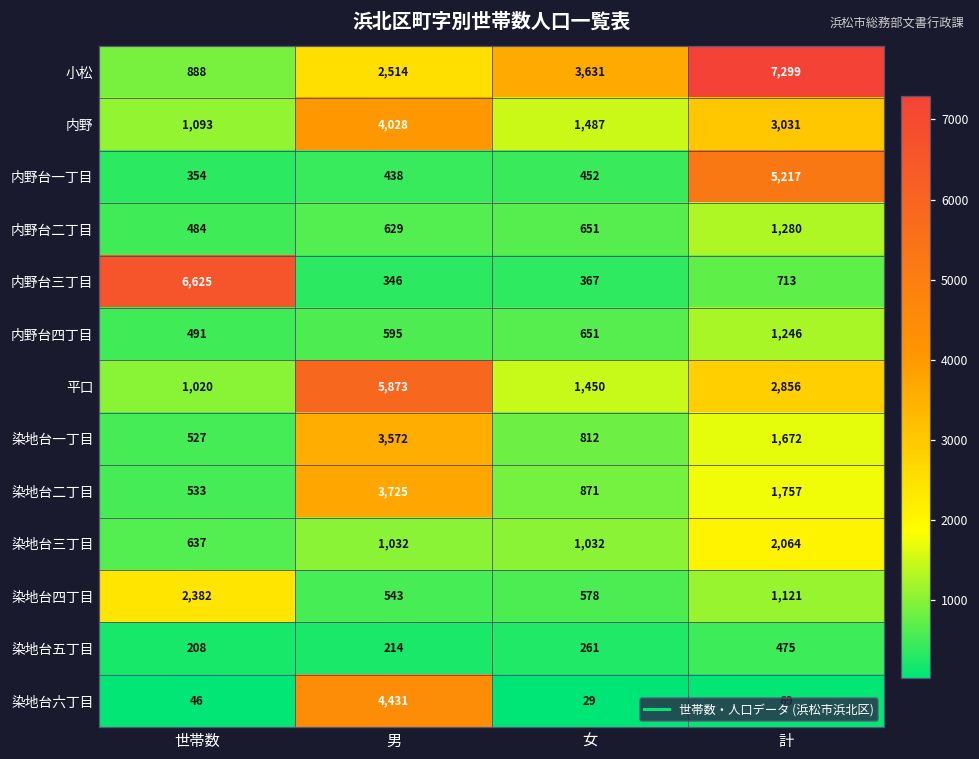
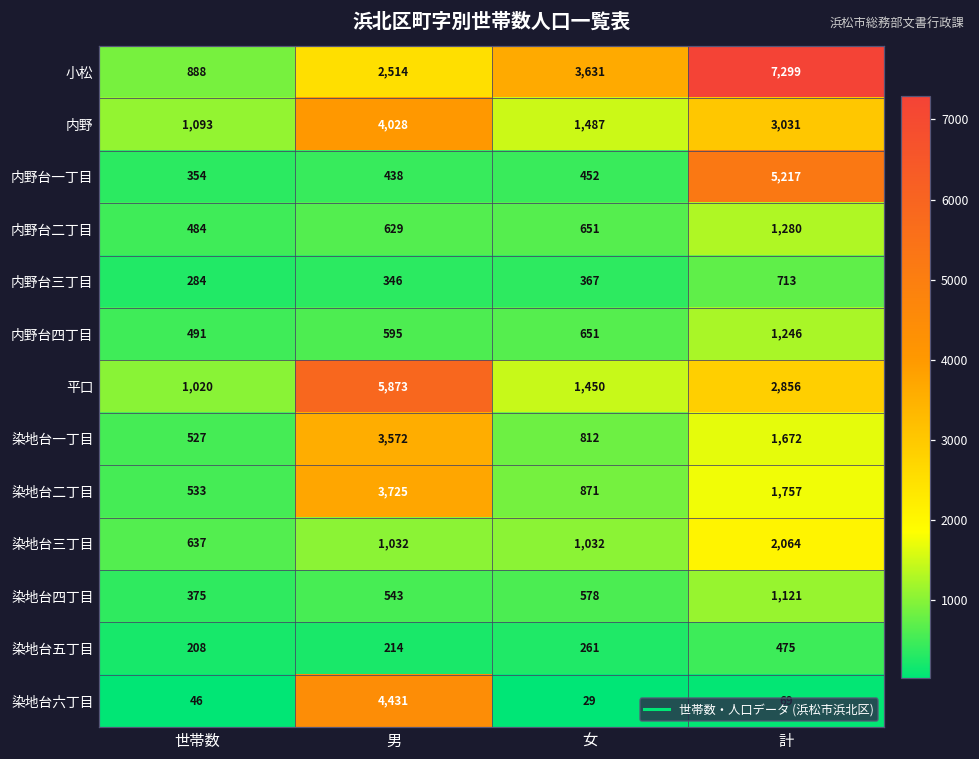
  {
    "小松": {
      "世帯数": "888",
      "男": "2,514",
      "女": "3,631",
      "計": "7,299"
    },
    "内野": {
      "世帯数": "1,093",
      "男": "4,028",
      "女": "1,487",
      "計": "3,031"
    },
    "内野台一丁目": {
      "世帯数": "354",
      "男": "438",
      "女": "452",
      "計": "5,217"
    },
    "内野台二丁目": {
      "世帯数": "484",
      "男": "629",
      "女": "651",
      "計": "1,280"
    },
    "内野台三丁目": {
-     "世帯数": "6,625",
+     "世帯数": "284",
      "男": "346",
      "女": "367",
      "計": "713"
    },
    "内野台四丁目": {
      "世帯数": "491",
      "男": "595",
      "女": "651",
      "計": "1,246"
    },
    "平口": {
      "世帯数": "1,020",
      "男": "5,873",
      "女": "1,450",
      "計": "2,856"
    },
    "染地台一丁目": {
      "世帯数": "527",
      "男": "3,572",
      "女": "812",
      "計": "1,672"
    },
    "染地台二丁目": {
      "世帯数": "533",
      "男": "3,725",
      "女": "871",
      "計": "1,757"
    },
    "染地台三丁目": {
      "世帯数": "637",
      "男": "1,032",
      "女": "1,032",
      "計": "2,064"
    },
    "染地台四丁目": {
-     "世帯数": "2,382",
+     "世帯数": "375",
      "男": "543",
      "女": "578",
      "計": "1,121"
    },
    "染地台五丁目": {
      "世帯数": "208",
      "男": "214",
      "女": "261",
      "計": "475"
    },
    "染地台六丁目": {
      "世帯数": "46",
      "男": "4,431",
      "女": "29"
    }
  }
